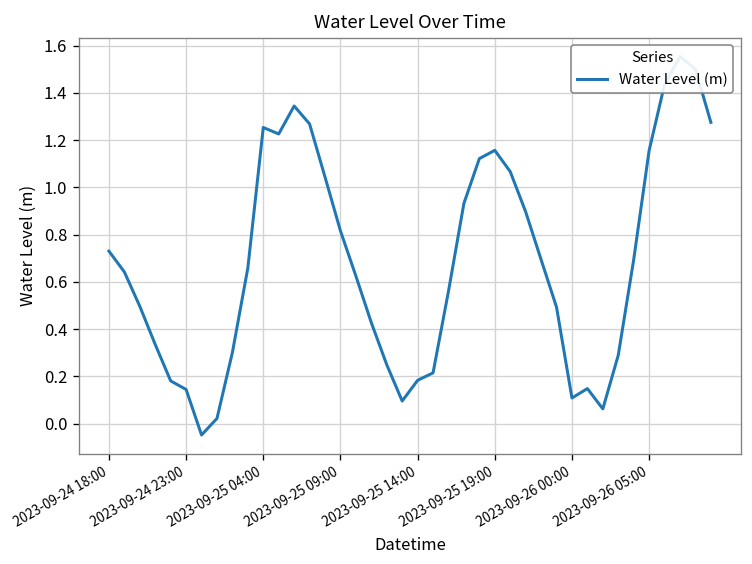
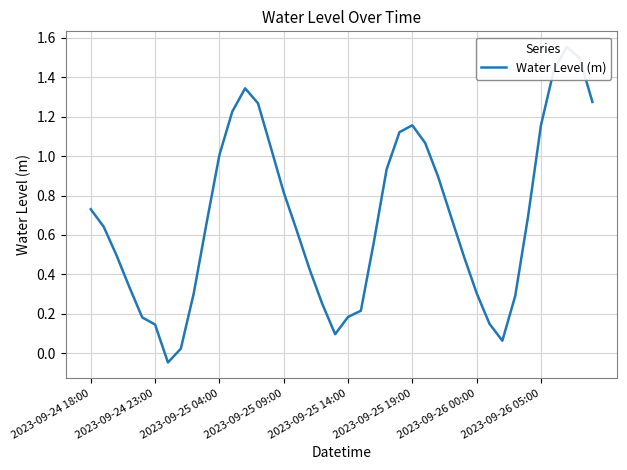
  {
    "2023-09-24 18:00": 0.73,
    "2023-09-24 23:00": 0.14,
-   "2023-09-25 04:00": 1.25,
+   "2023-09-25 04:00": 1.01,
    "2023-09-25 09:00": 0.82,
    "2023-09-25 14:00": 0.18,
    "2023-09-25 19:00": 1.16,
-   "2023-09-26 00:00": 0.11,
+   "2023-09-26 00:00": 0.30,
    "2023-09-26 05:00": 1.16
  }
